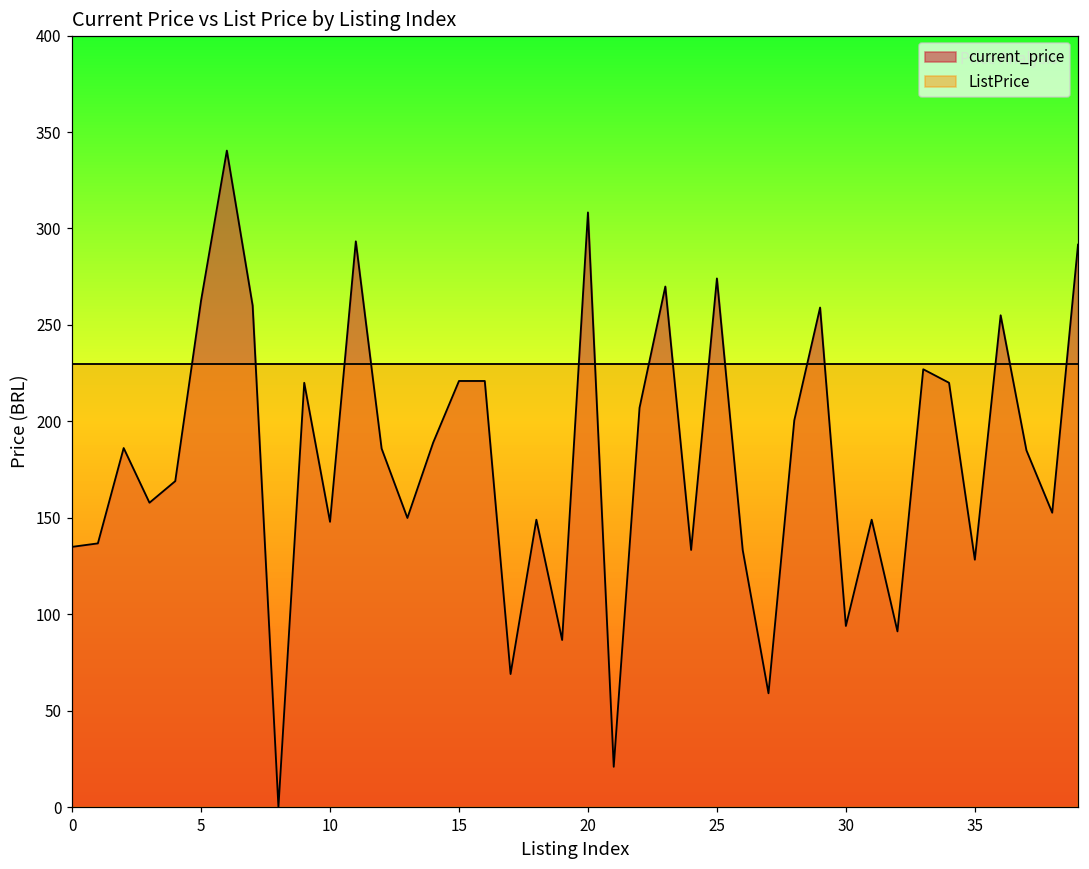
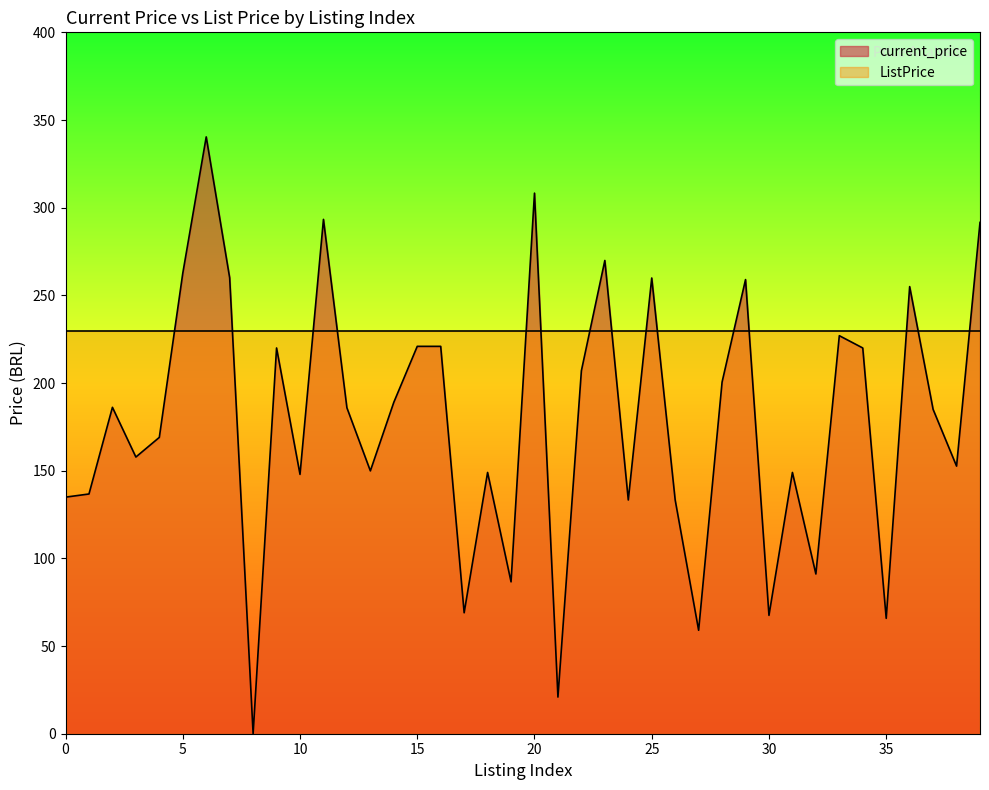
  {
    "current_price": {
      "0": 135,
      "5": 263,
      "10": 148,
      "15": 221,
      "20": 308,
-     "25": 274,
-     "30": 94,
-     "35": 128
+     "25": 260,
+     "30": 68,
+     "35": 66
    },
    "ListPrice": {
      "0": 230,
      "5": 230,
      "10": 230,
      "15": 230,
      "20": 230,
      "25": 230,
      "30": 230,
      "35": 230
    }
  }
